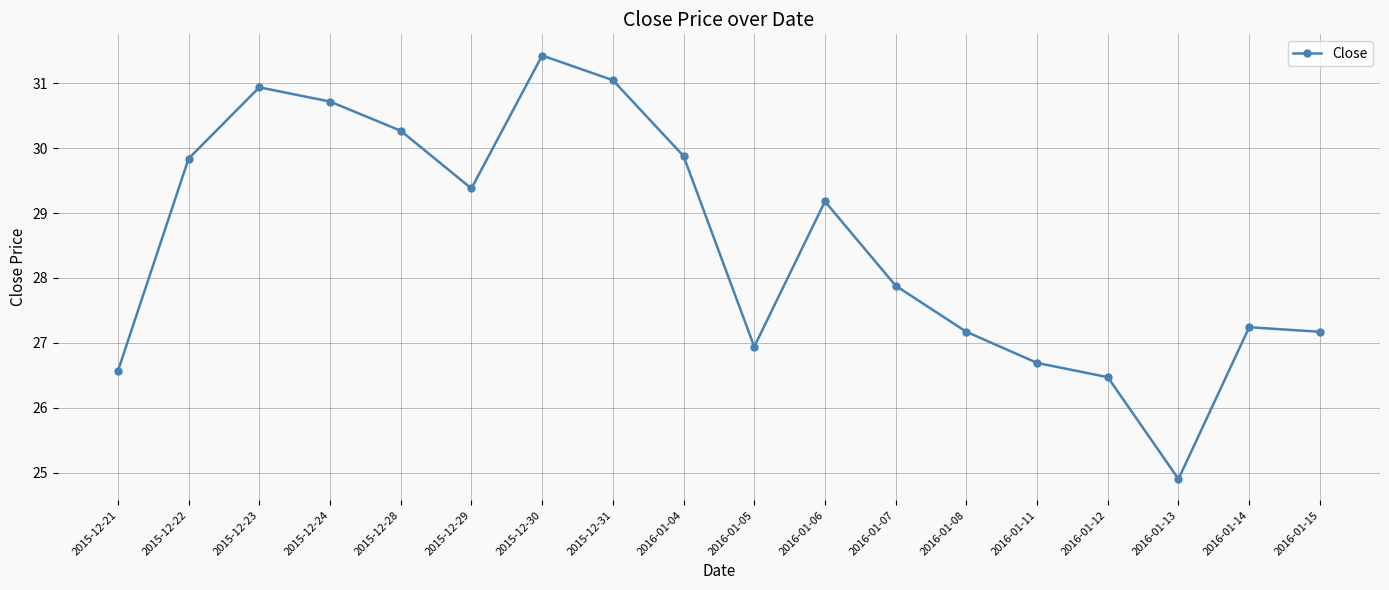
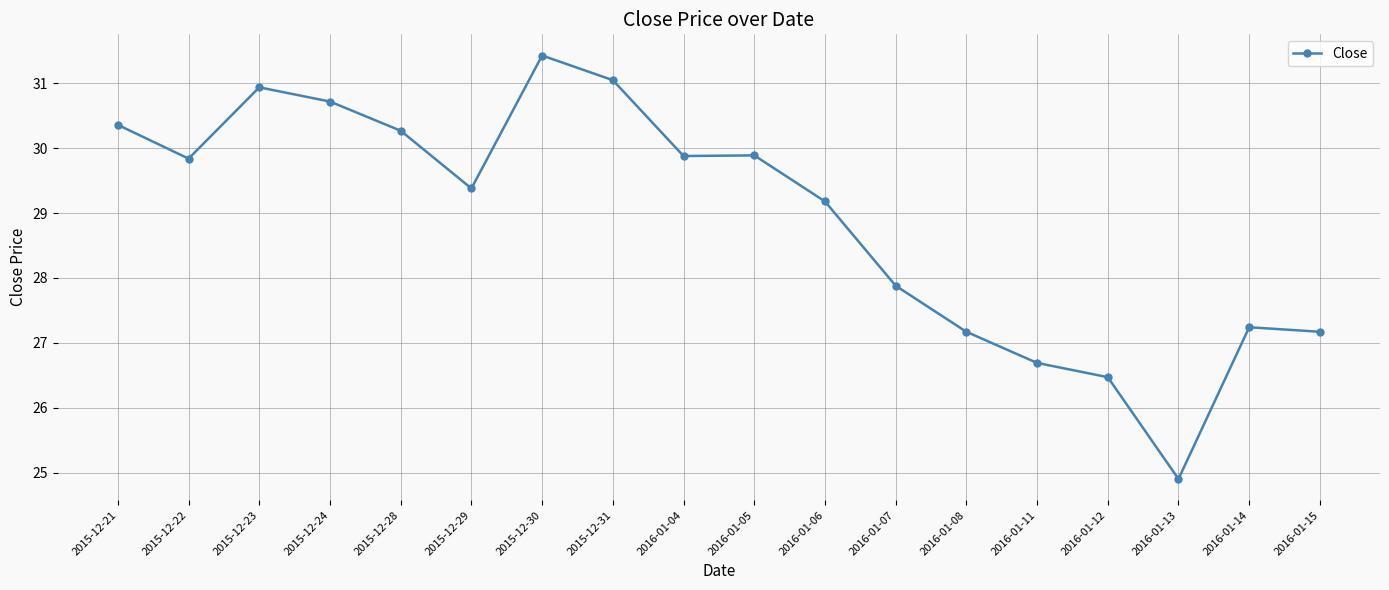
  {
-   "2015-12-21": 26.6,
+   "2015-12-21": 30.4,
    "2015-12-22": 29.8,
    "2015-12-23": 30.9,
    "2015-12-24": 30.7,
    "2015-12-28": 30.3,
    "2015-12-29": 29.4,
    "2015-12-30": 31.4,
    "2015-12-31": 31.0,
    "2016-01-04": 29.9,
-   "2016-01-05": 26.9,
+   "2016-01-05": 29.9,
    "2016-01-06": 29.2,
    "2016-01-07": 27.9,
    "2016-01-08": 27.2,
    "2016-01-11": 26.7,
    "2016-01-12": 26.5,
    "2016-01-13": 24.9,
    "2016-01-14": 27.2,
    "2016-01-15": 27.2
  }
